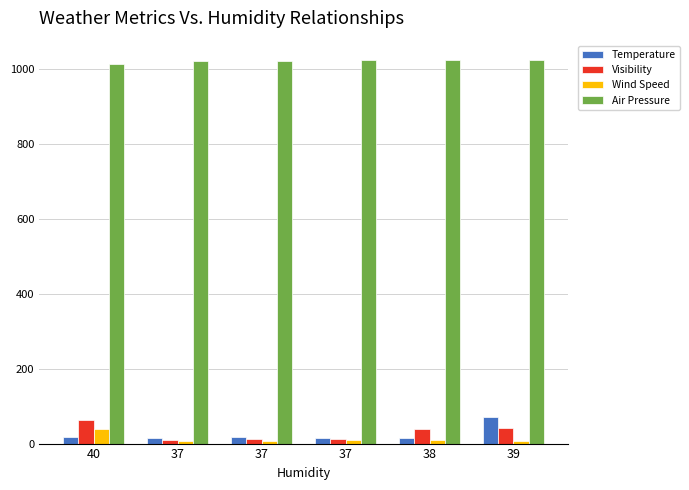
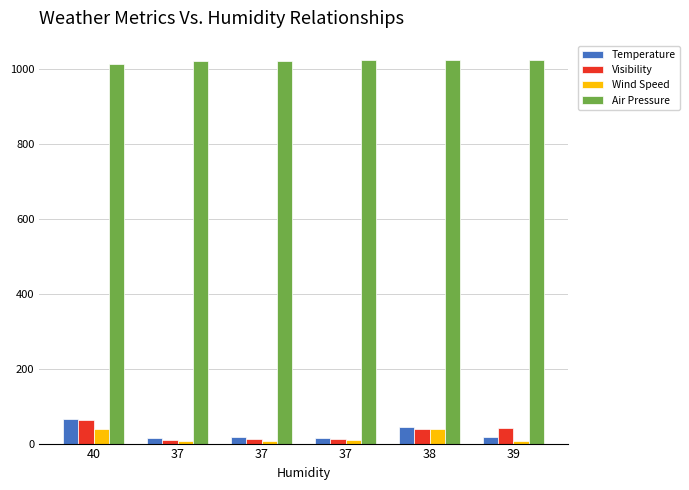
  {
    "Temperature": {
-     "40": 20,
-     "38": 20,
-     "39": 70
+     "40": 70,
+     "38": 50,
+     "39": 20
    },
    "Visibility": {
      "40": 60,
      "38": 40,
      "39": 40
    },
    "Wind Speed": {
      "40": 40,
-     "38": 10
+     "38": 40
    },
    "Air Pressure": {
      "40": 1010,
      "38": 1020,
      "39": 1020
    }
  }
